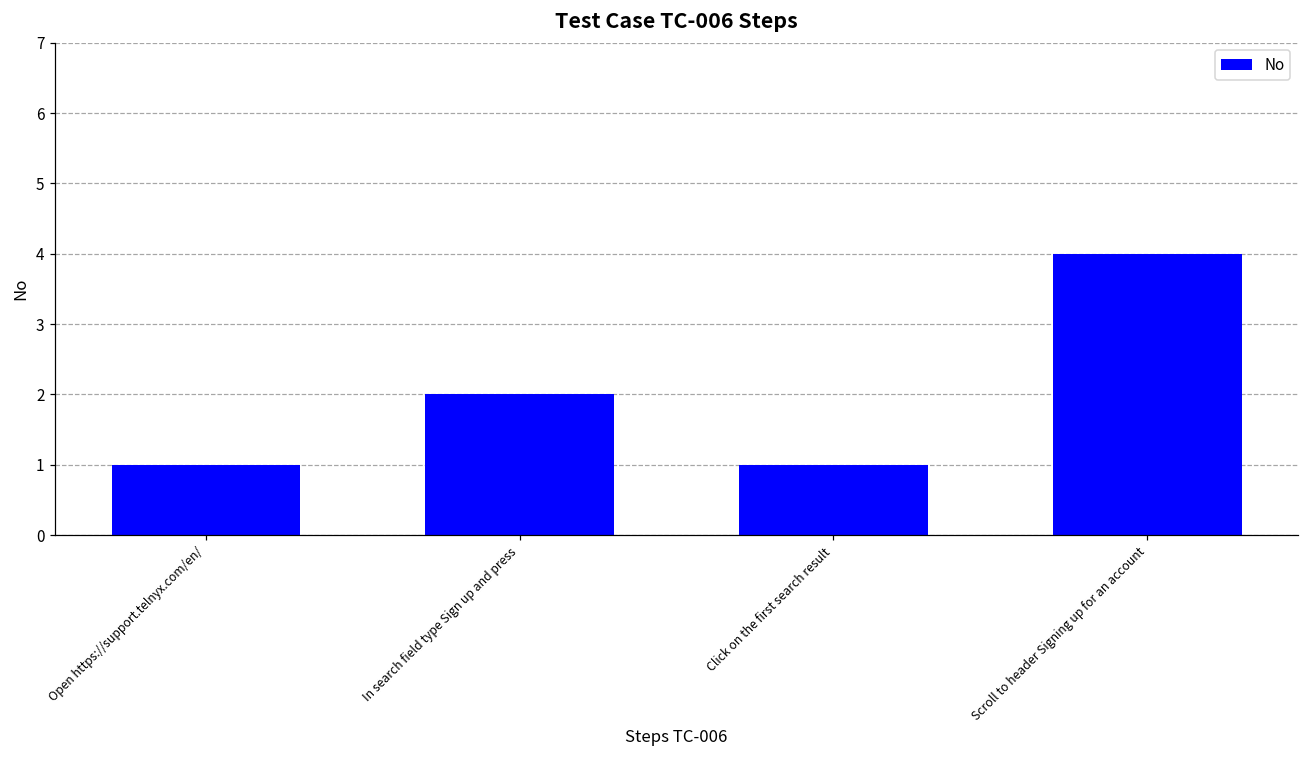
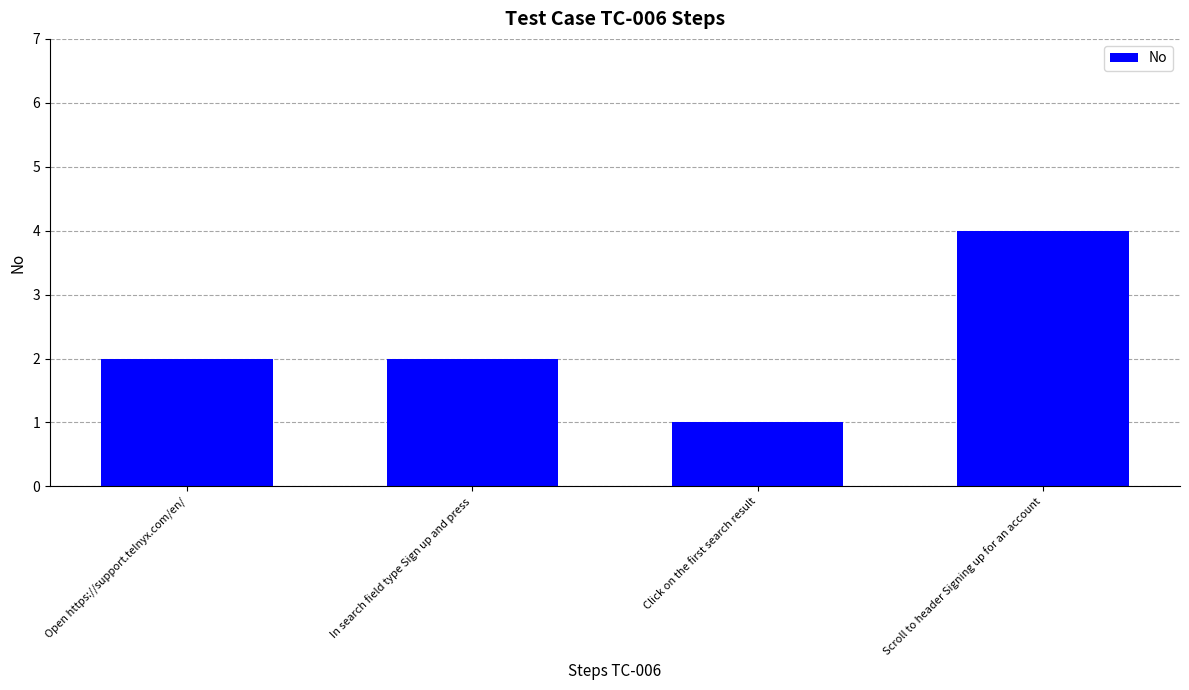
  {
-   "Open https://support.telnyx.com/en/": 1,
+   "Open https://support.telnyx.com/en/": 2,
    "In search field type Sign up and press": 2,
    "Click on the first search result": 1,
    "Scroll to header Signing up for an account": 4
  }
